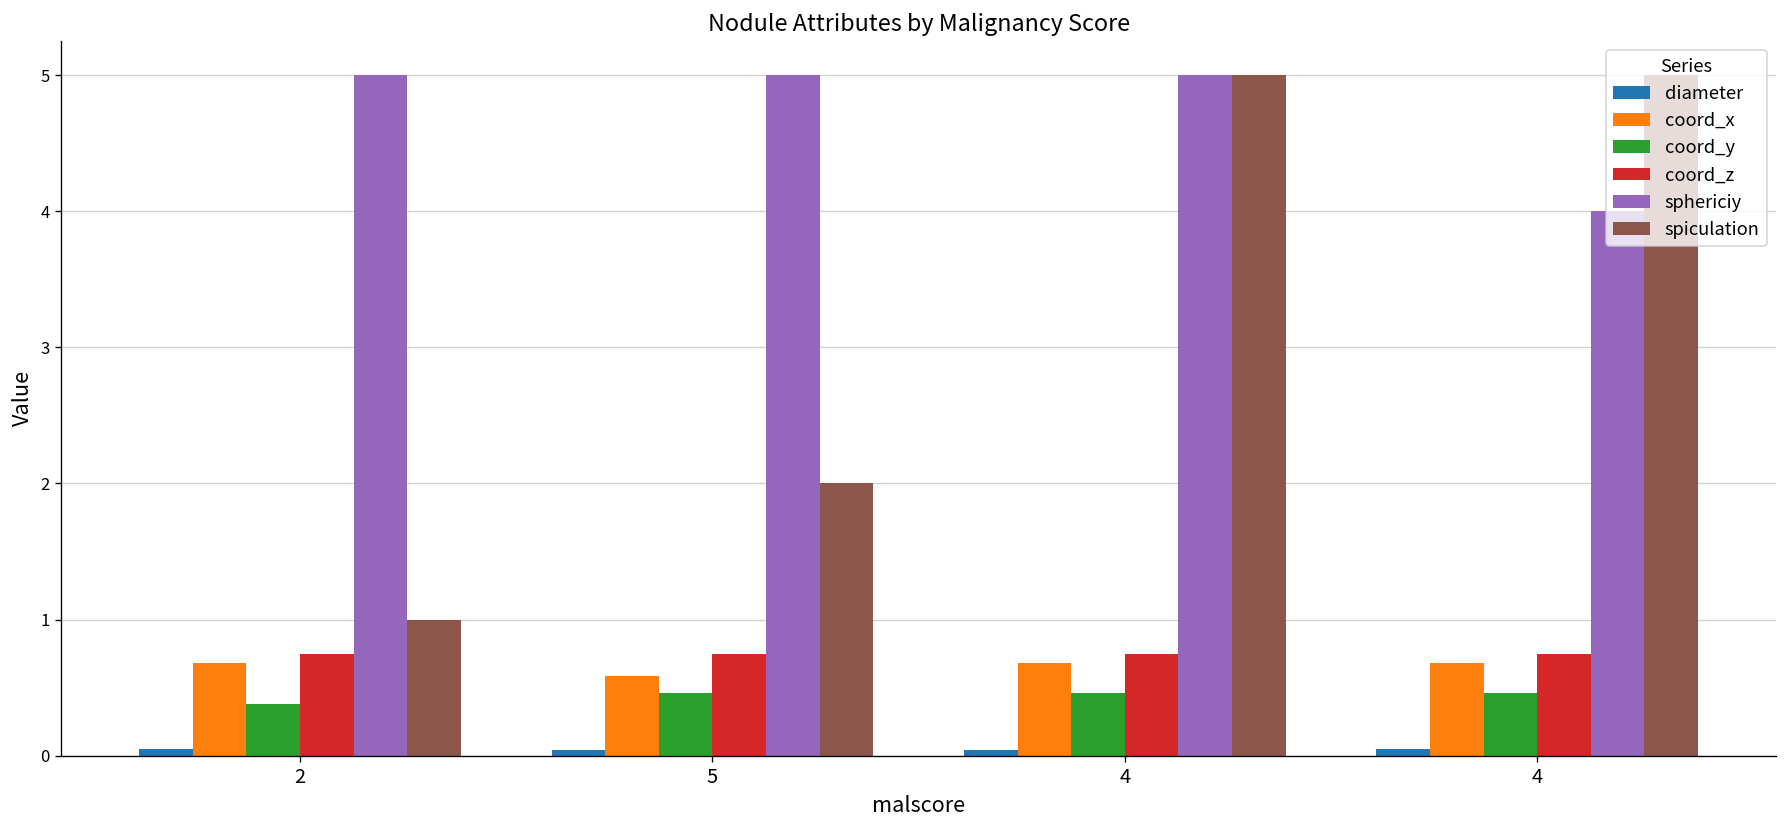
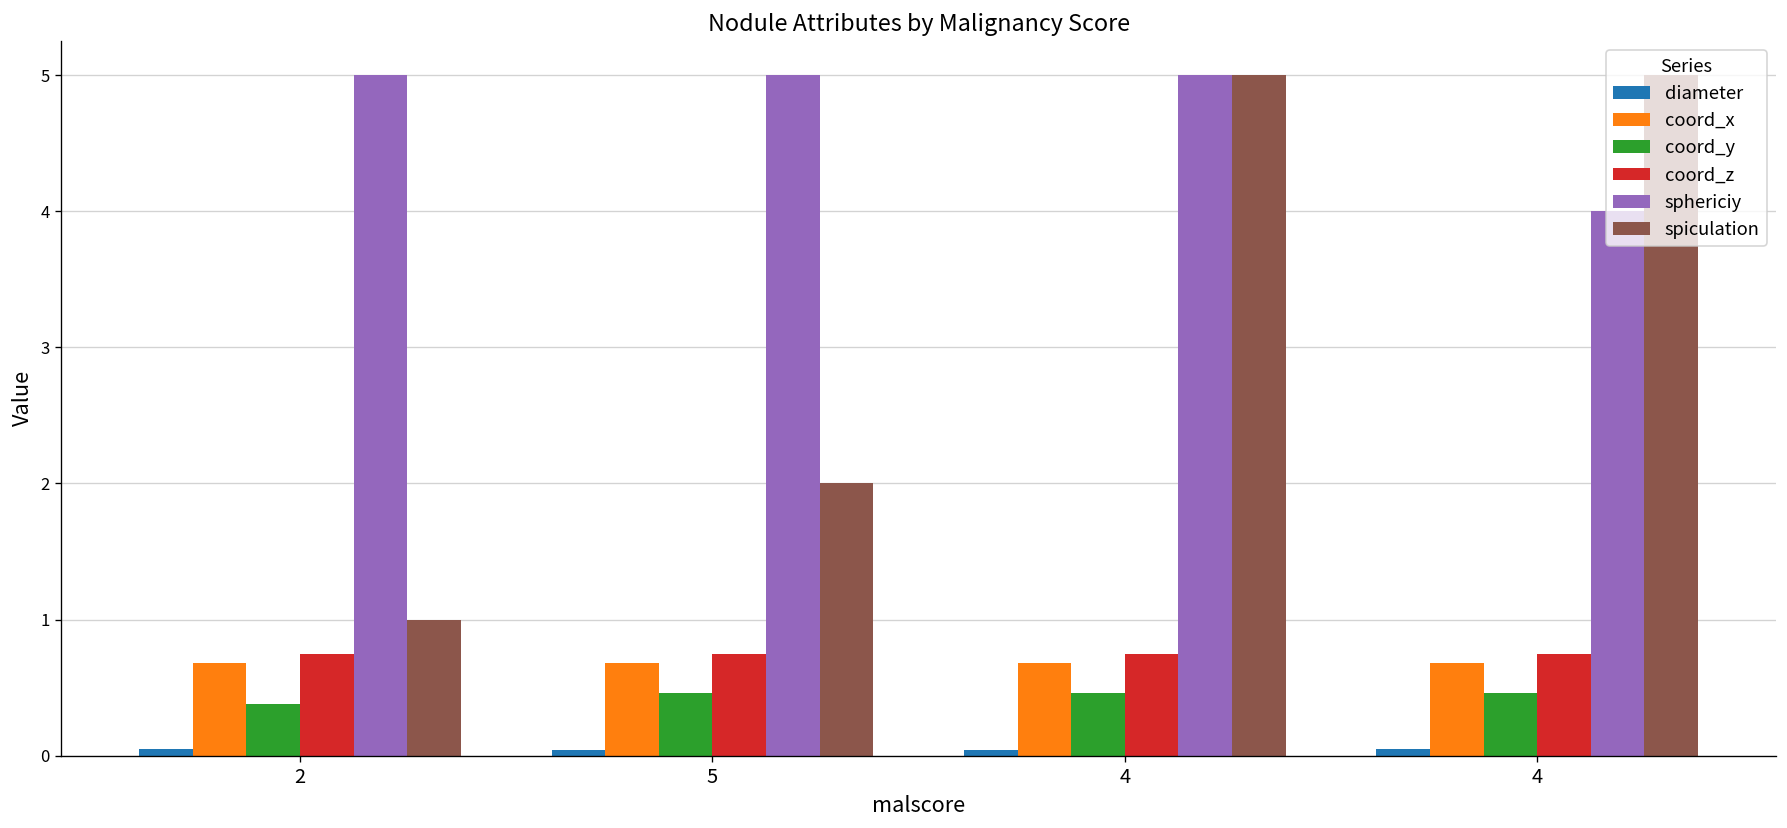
  {
    "diameter": {
      "2": 0.05,
      "5": 0.04
    },
    "coord_x": {
      "2": 0.68,
-     "5": 0.59
+     "5": 0.68
    },
    "coord_y": {
      "2": 0.38,
      "5": 0.46
    },
    "coord_z": {
      "2": 0.75,
      "5": 0.75
    },
    "sphericiy": {
      "2": 5.00,
      "5": 5.00
    },
    "spiculation": {
      "2": 1.00,
      "5": 2.00
    }
  }
